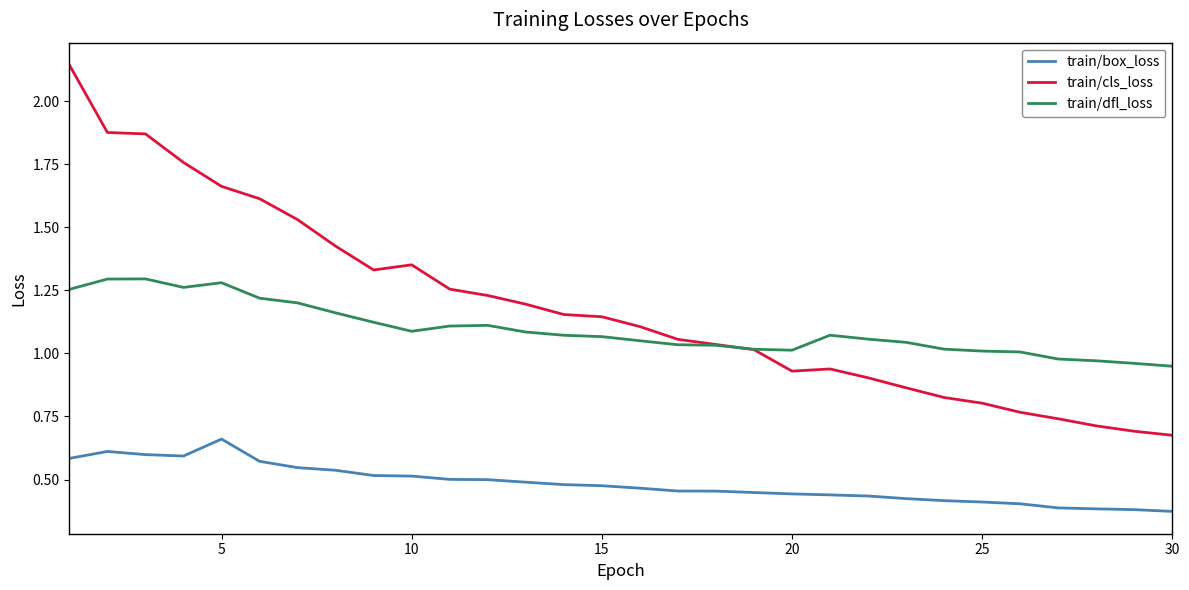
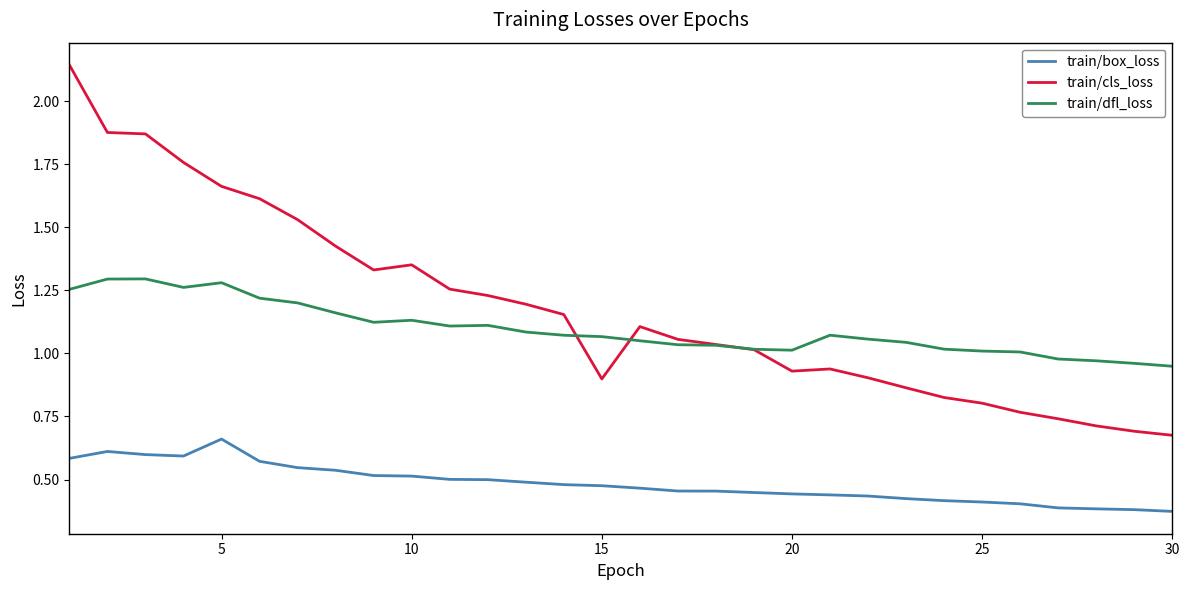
  {
    "train/box_loss": {
      "5": 0.66,
      "10": 0.51,
      "15": 0.48,
      "20": 0.44,
      "25": 0.41,
      "30": 0.37
    },
    "train/cls_loss": {
      "5": 1.66,
      "10": 1.35,
-     "15": 1.15,
+     "15": 0.90,
      "20": 0.93,
      "25": 0.80,
      "30": 0.68
    },
    "train/dfl_loss": {
      "5": 1.28,
-     "10": 1.09,
+     "10": 1.13,
      "15": 1.07,
      "20": 1.01,
      "25": 1.01,
      "30": 0.95
    }
  }
